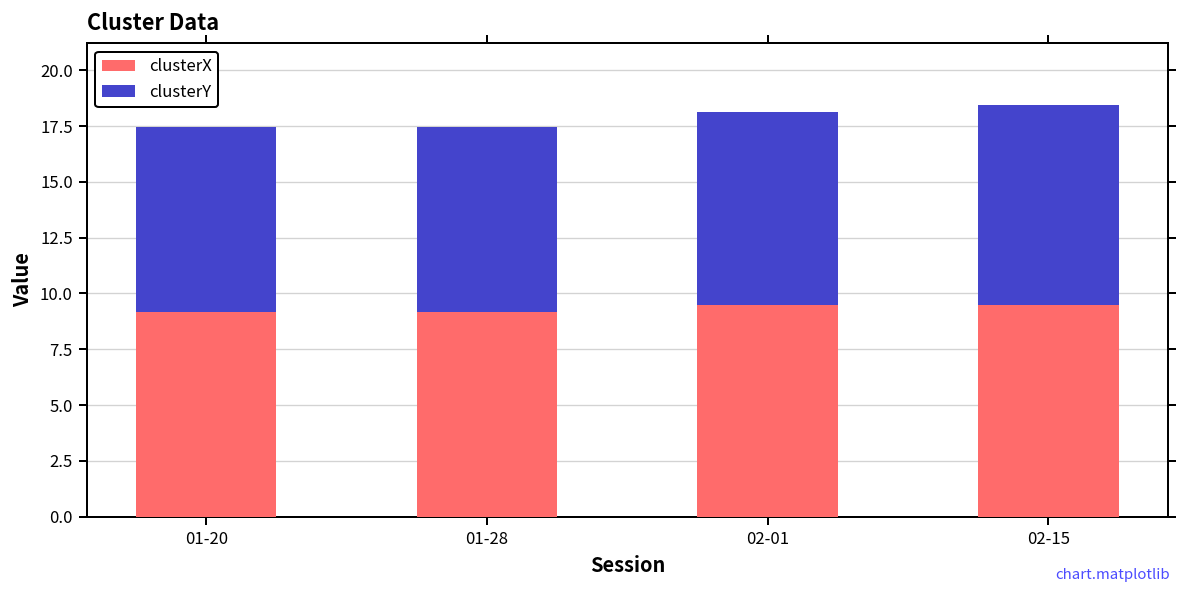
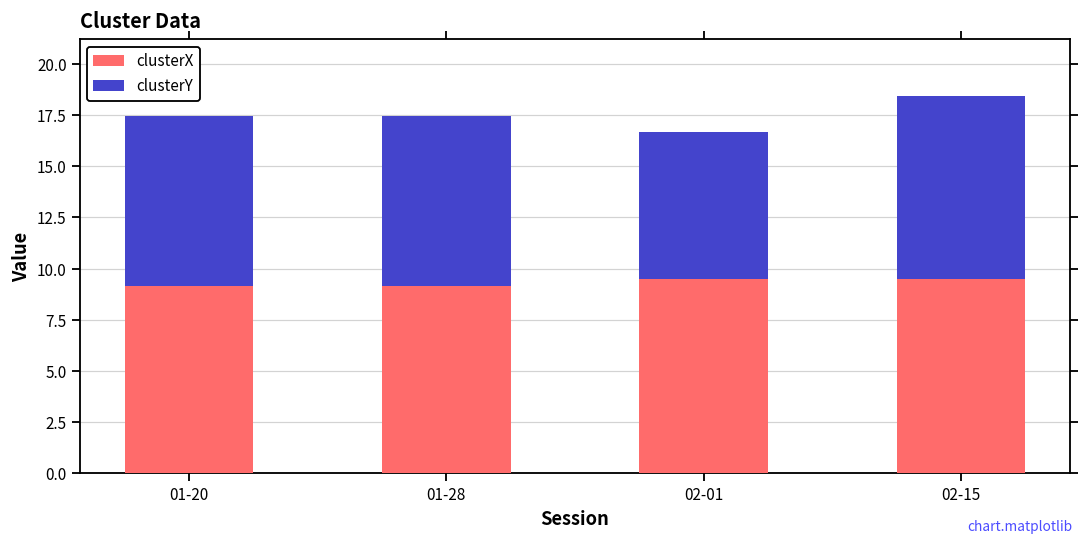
  {
    "clusterX": {
      "01-20": 9.2,
      "01-28": 9.2,
      "02-01": 9.5,
      "02-15": 9.5
    },
    "clusterY": {
      "01-20": 8.3,
      "01-28": 8.3,
-     "02-01": 8.6,
+     "02-01": 7.2,
      "02-15": 8.9
    }
  }
